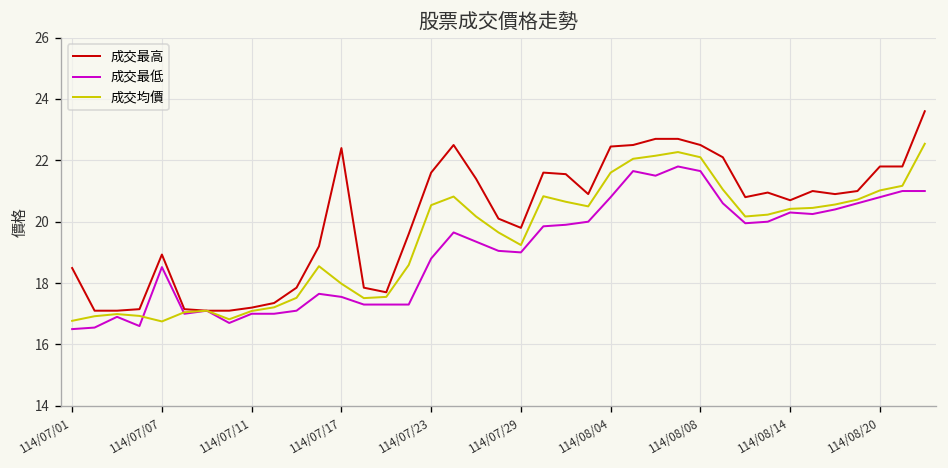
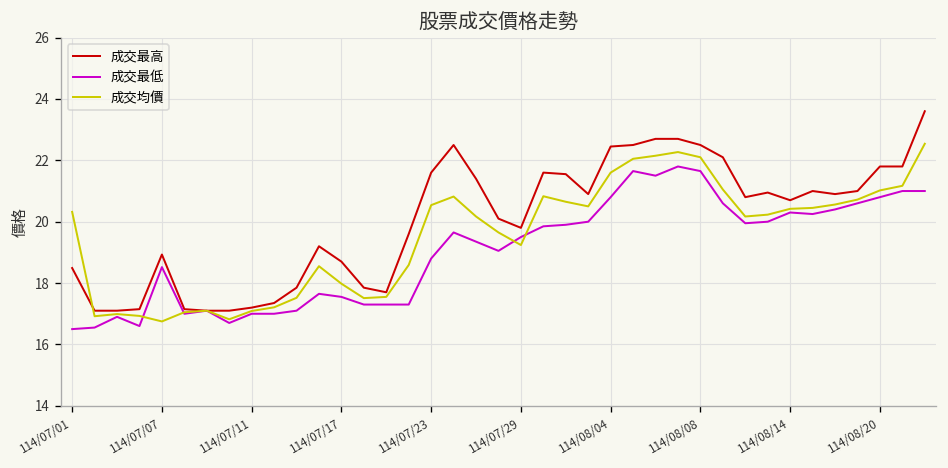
  {
    "成交最高": {
      "114/07/01": 18.5,
      "114/07/07": 18.9,
      "114/07/11": 17.2,
-     "114/07/17": 22.4,
+     "114/07/17": 18.7,
      "114/07/23": 21.6,
      "114/07/29": 19.8,
      "114/08/04": 22.5,
      "114/08/08": 22.5,
      "114/08/14": 20.7,
      "114/08/20": 21.8
    },
    "成交最低": {
      "114/07/01": 16.5,
      "114/07/07": 18.5,
      "114/07/17": 17.6,
      "114/07/23": 18.8,
-     "114/07/29": 19.0,
+     "114/07/29": 19.5,
      "114/08/04": 20.8,
      "114/08/08": 21.7,
      "114/08/14": 20.3,
      "114/08/20": 20.8
    },
    "成交均價": {
-     "114/07/01": 16.8,
+     "114/07/01": 20.3,
      "114/07/07": 16.8,
      "114/07/17": 18.0,
      "114/07/23": 20.5,
      "114/07/29": 19.2,
      "114/08/04": 21.6,
      "114/08/08": 22.1,
      "114/08/14": 20.4,
      "114/08/20": 21.0
    }
  }
